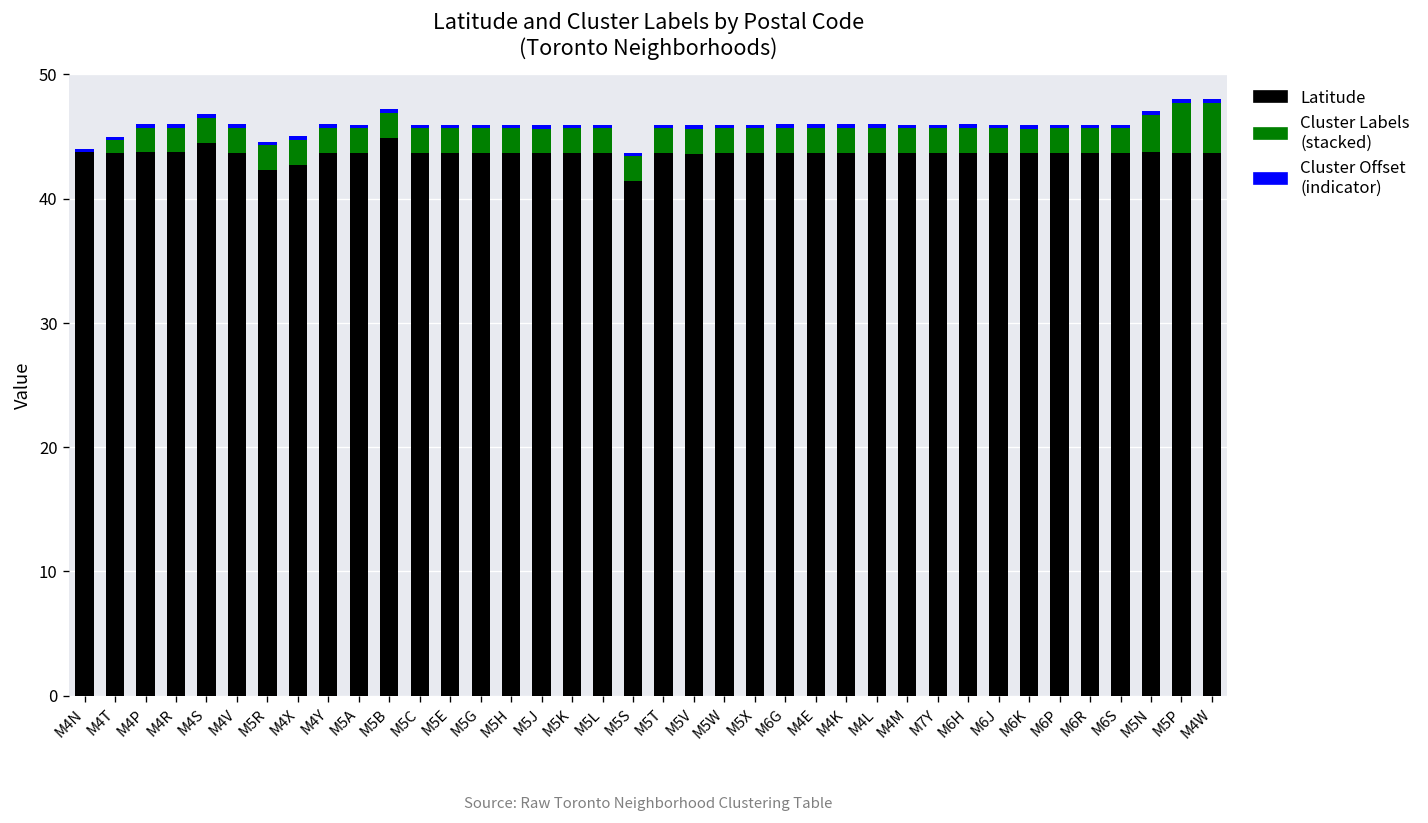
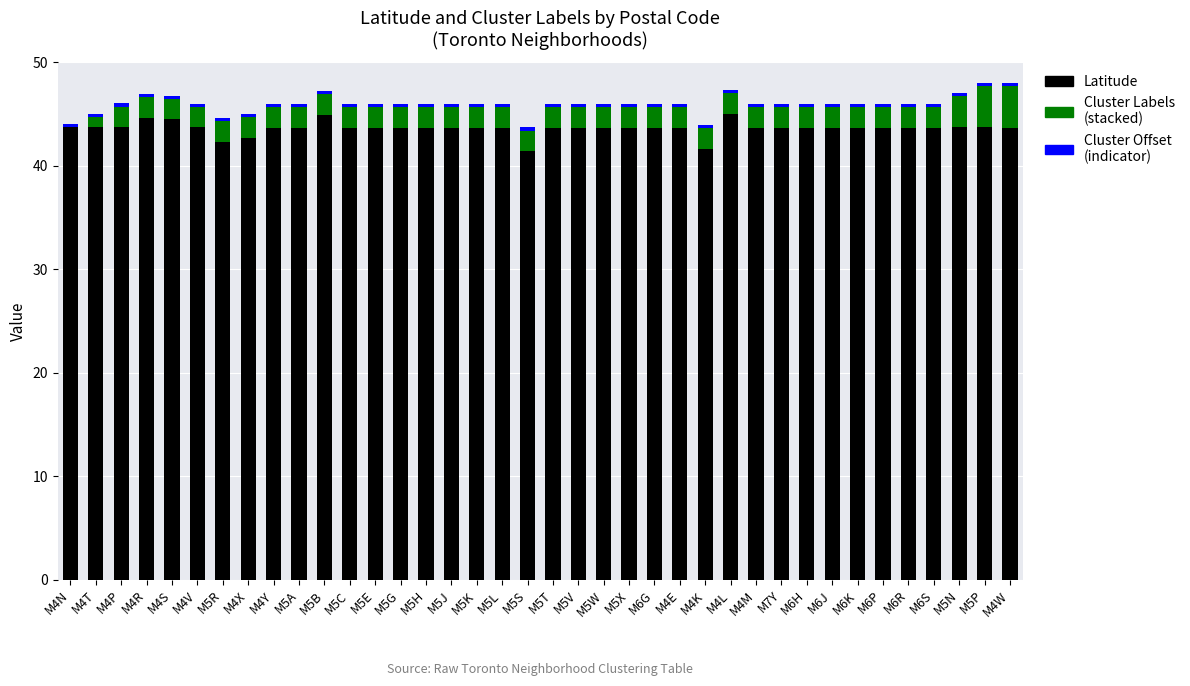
  {
    "Latitude": {
      "M4N": 43.7,
      "M4T": 43.7,
      "M4P": 43.7,
-     "M4R": 43.7,
+     "M4R": 44.6,
      "M4S": 44.5,
      "M4V": 43.7,
      "M5R": 42.3,
      "M4X": 42.7,
      "M4Y": 43.7,
      "M5A": 43.7,
      "M5B": 44.9,
      "M5C": 43.7,
      "M5E": 43.6,
      "M5G": 43.7,
      "M5H": 43.7,
      "M5J": 43.6,
      "M5K": 43.6,
      "M5L": 43.6,
      "M5S": 41.4,
      "M5T": 43.7,
      "M5V": 43.6,
      "M5W": 43.6,
      "M5X": 43.6,
      "M6G": 43.7,
      "M4E": 43.7,
-     "M4K": 43.7,
-     "M4L": 43.7,
+     "M4K": 41.6,
+     "M4L": 45.0,
      "M4M": 43.7,
      "M7Y": 43.7,
      "M6H": 43.7,
      "M6J": 43.6,
      "M6K": 43.6,
      "M6P": 43.7,
      "M6R": 43.6,
      "M6S": 43.7,
      "M5N": 43.7,
      "M5P": 43.7,
      "M4W": 43.7
    }
  }
